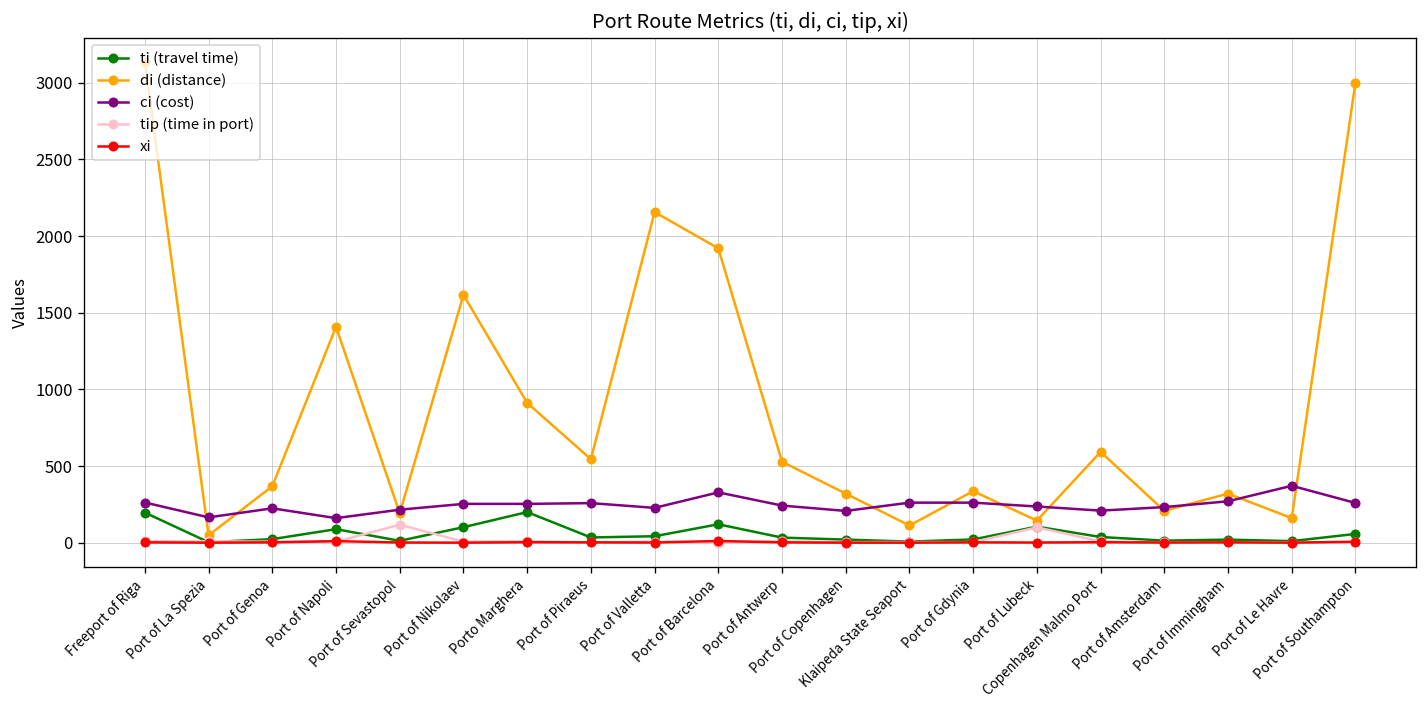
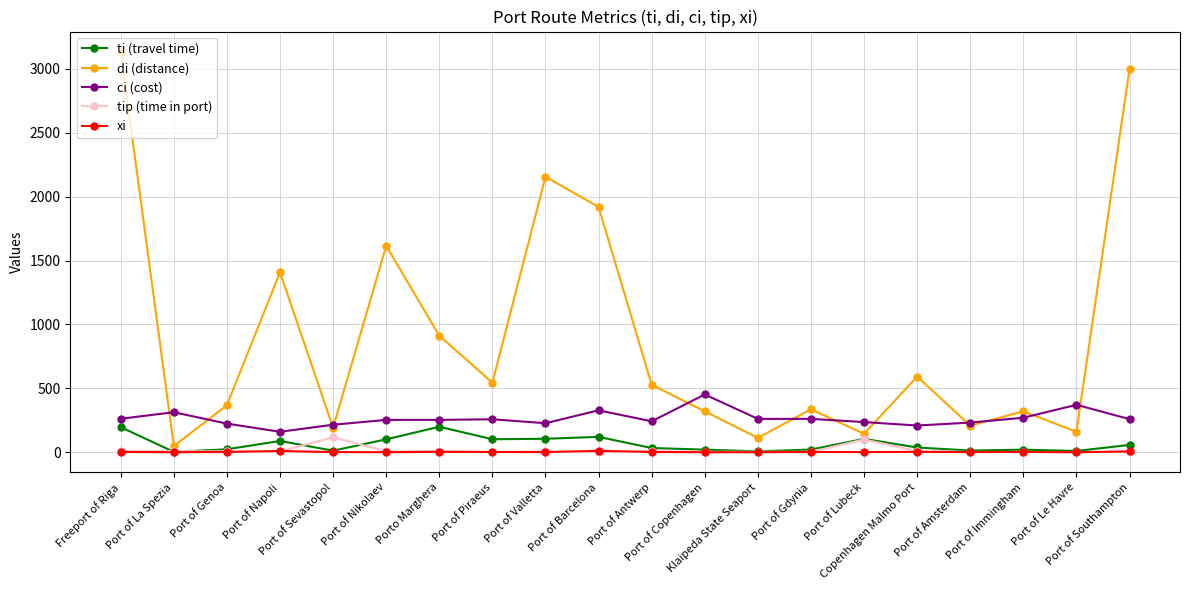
  {
    "ti (travel time)": {
      "Freeport of Riga": 200,
      "Port of Napoli": 90,
      "Port of Nikolaev": 100,
      "Porto Marghera": 200,
-     "Port of Piraeus": 30,
-     "Port of Valletta": 40,
+     "Port of Piraeus": 100,
+     "Port of Valletta": 110,
      "Port of Barcelona": 120,
      "Port of Antwerp": 30,
      "Copenhagen Malmo Port": 40,
      "Port of Southampton": 60
    },
    "di (distance)": {
      "Port of La Spezia": 50,
      "Port of Genoa": 370,
      "Port of Napoli": 1410,
      "Port of Sevastopol": 190,
      "Port of Nikolaev": 1620,
      "Porto Marghera": 910,
      "Port of Piraeus": 540,
      "Port of Valletta": 2160,
      "Port of Barcelona": 1920,
      "Port of Antwerp": 530,
      "Port of Copenhagen": 320,
      "Klaipeda State Seaport": 110,
      "Port of Gdynia": 340,
      "Port of Lubeck": 140,
      "Copenhagen Malmo Port": 590,
      "Port of Amsterdam": 210,
      "Port of Immingham": 320,
      "Port of Le Havre": 160,
      "Port of Southampton": 3000
    },
    "ci (cost)": {
      "Freeport of Riga": 260,
-     "Port of La Spezia": 170,
+     "Port of La Spezia": 310,
      "Port of Genoa": 220,
      "Port of Napoli": 160,
      "Port of Sevastopol": 220,
      "Port of Nikolaev": 250,
      "Porto Marghera": 250,
      "Port of Piraeus": 260,
      "Port of Valletta": 230,
      "Port of Barcelona": 330,
      "Port of Antwerp": 240,
-     "Port of Copenhagen": 210,
+     "Port of Copenhagen": 450,
      "Klaipeda State Seaport": 260,
      "Port of Gdynia": 260,
      "Port of Lubeck": 240,
      "Copenhagen Malmo Port": 210,
      "Port of Amsterdam": 230,
      "Port of Immingham": 270,
      "Port of Le Havre": 370,
      "Port of Southampton": 260
    },
    "tip (time in port)": {
      "Port of Sevastopol": 120
    },
    "xi": {
      "Port of Lubeck": 0
    }
  }
